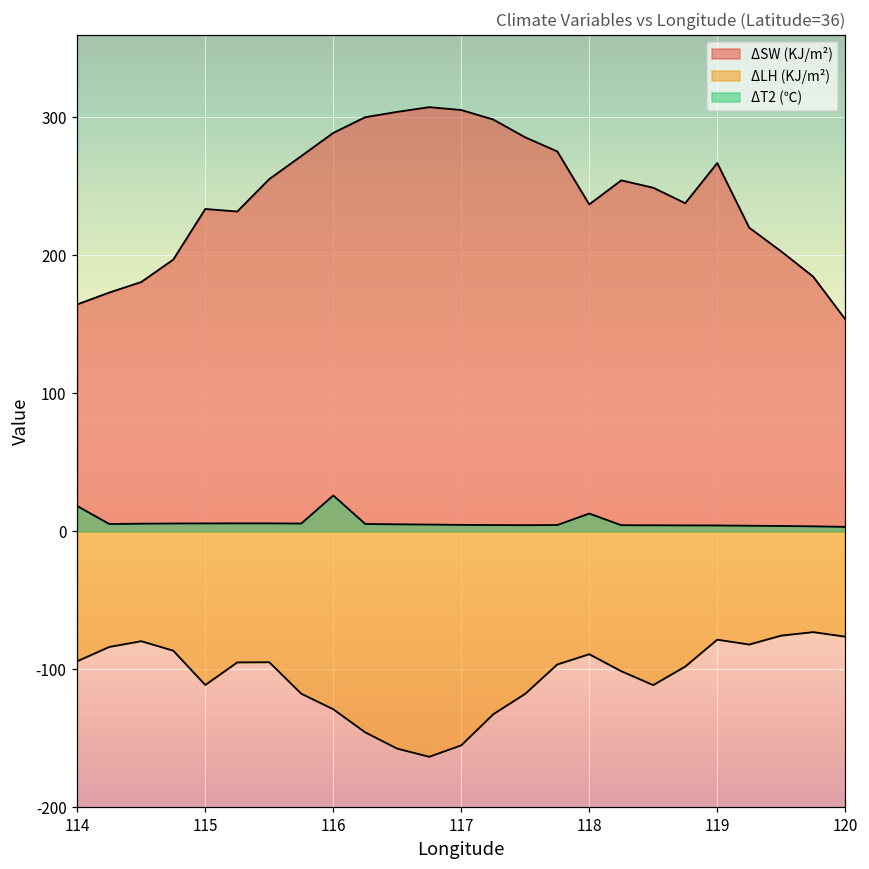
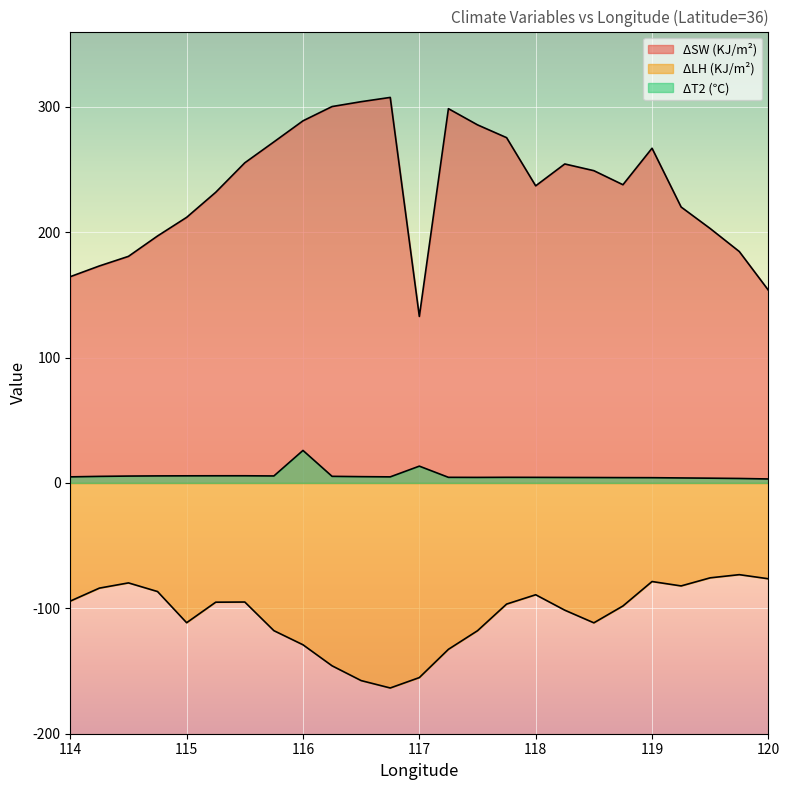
  {
    "ΔSW (KJ/m²)": {
      "114": 165,
-     "115": 234,
+     "115": 212,
      "116": 289,
-     "117": 305,
+     "117": 133,
      "118": 237,
      "119": 267,
      "120": 154
    },
    "ΔT2 (℃)": {
-     "114": 18,
+     "114": 5,
      "115": 6,
      "116": 26,
-     "117": 5,
-     "118": 13,
+     "117": 13,
+     "118": 4,
      "119": 4,
      "120": 3
    }
  }
